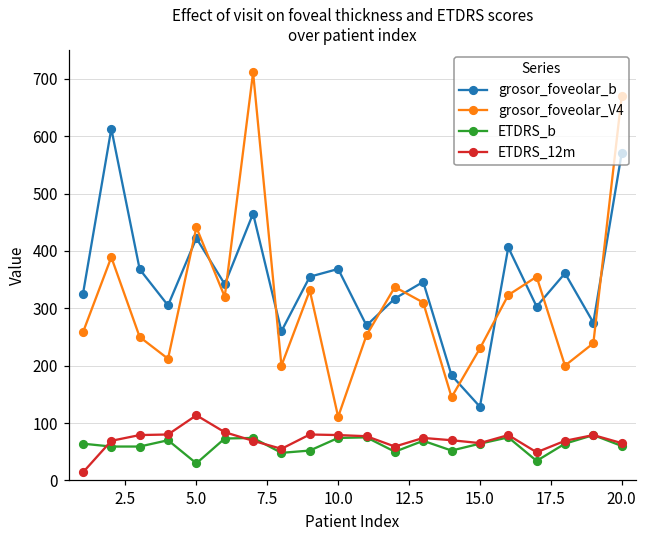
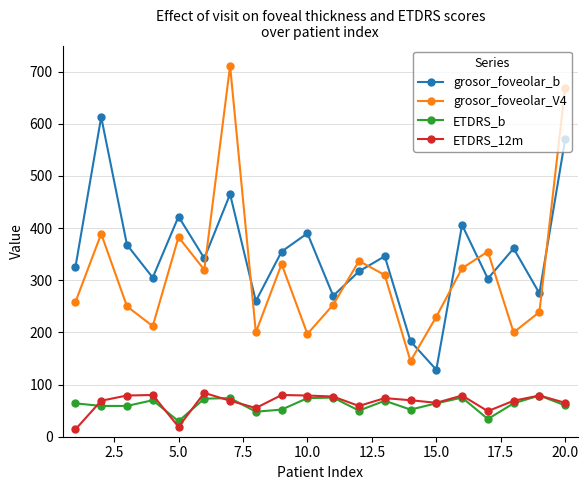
  {
    "grosor_foveolar_b": {
      "5.0": 420,
-     "10.0": 370,
+     "10.0": 390,
      "15.0": 130
    },
    "grosor_foveolar_V4": {
-     "5.0": 440,
-     "10.0": 110,
+     "5.0": 380,
+     "10.0": 200,
      "15.0": 230
    },
    "ETDRS_b": {
      "5.0": 30,
      "10.0": 70,
      "20.0": 60
    },
    "ETDRS_12m": {
-     "5.0": 110,
+     "5.0": 20,
      "10.0": 80,
      "20.0": 70
    }
  }
